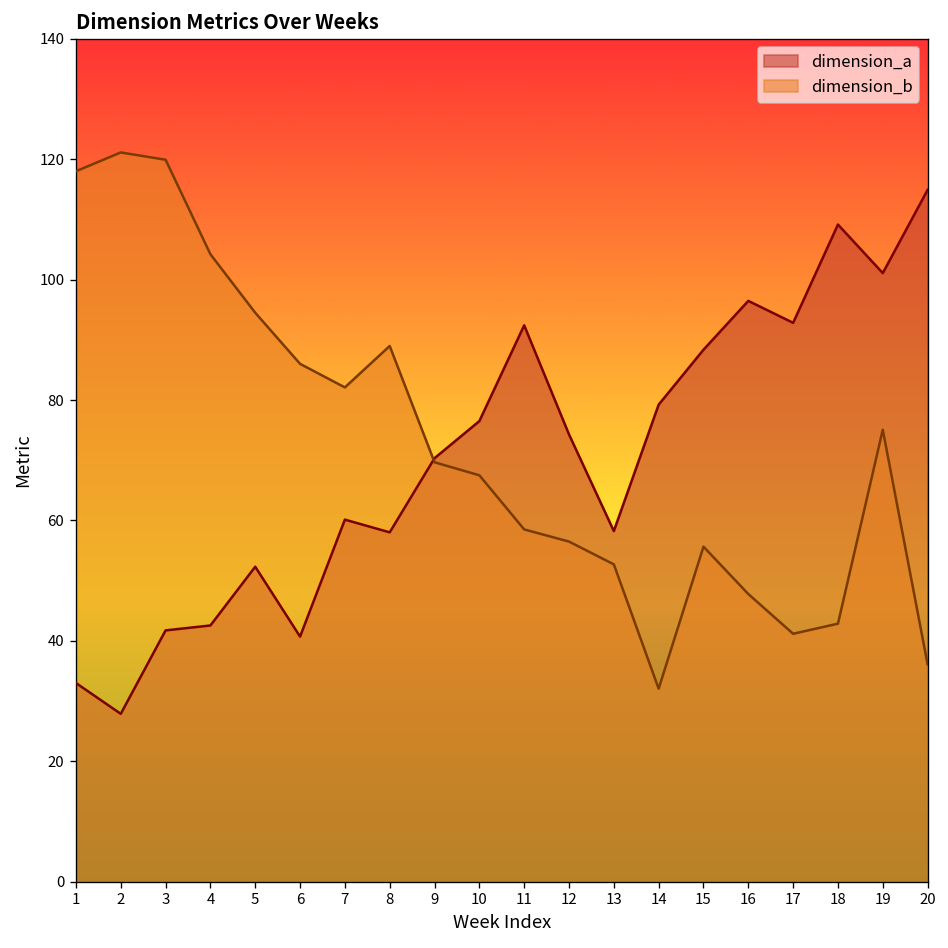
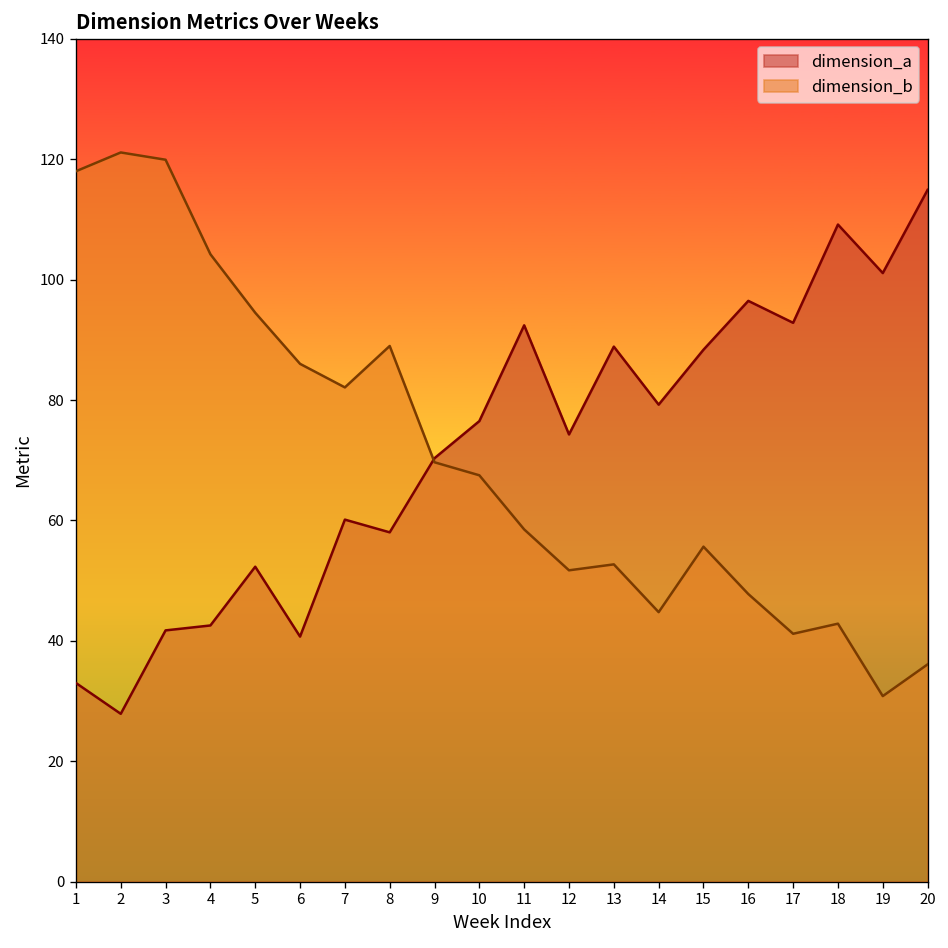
  {
    "dimension_a": {
      "1": 33,
      "2": 28,
      "3": 42,
      "4": 43,
      "5": 52,
      "6": 41,
      "7": 60,
      "8": 58,
      "9": 70,
      "10": 77,
      "11": 92,
      "12": 74,
-     "13": 58,
+     "13": 89,
      "14": 79,
      "15": 88,
      "16": 96,
      "17": 93,
      "18": 109,
      "19": 101,
      "20": 115
    },
    "dimension_b": {
      "1": 118,
      "2": 121,
      "3": 120,
      "4": 104,
      "5": 94,
      "6": 86,
      "7": 82,
      "8": 89,
      "9": 70,
      "10": 67,
      "11": 59,
-     "12": 56,
+     "12": 52,
      "13": 53,
-     "14": 32,
+     "14": 45,
      "15": 56,
      "16": 48,
      "17": 41,
      "18": 43,
-     "19": 75,
+     "19": 31,
      "20": 36
    }
  }
